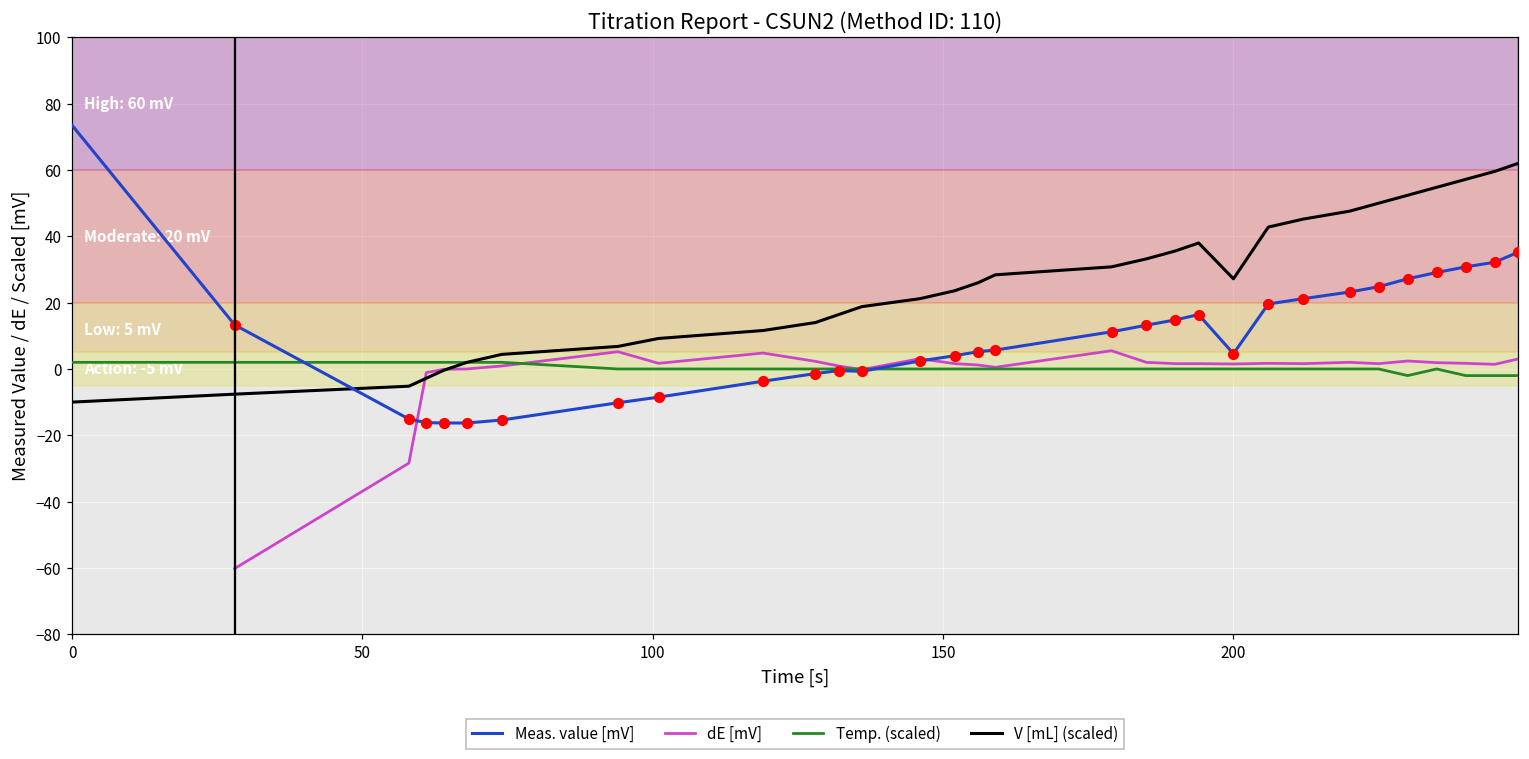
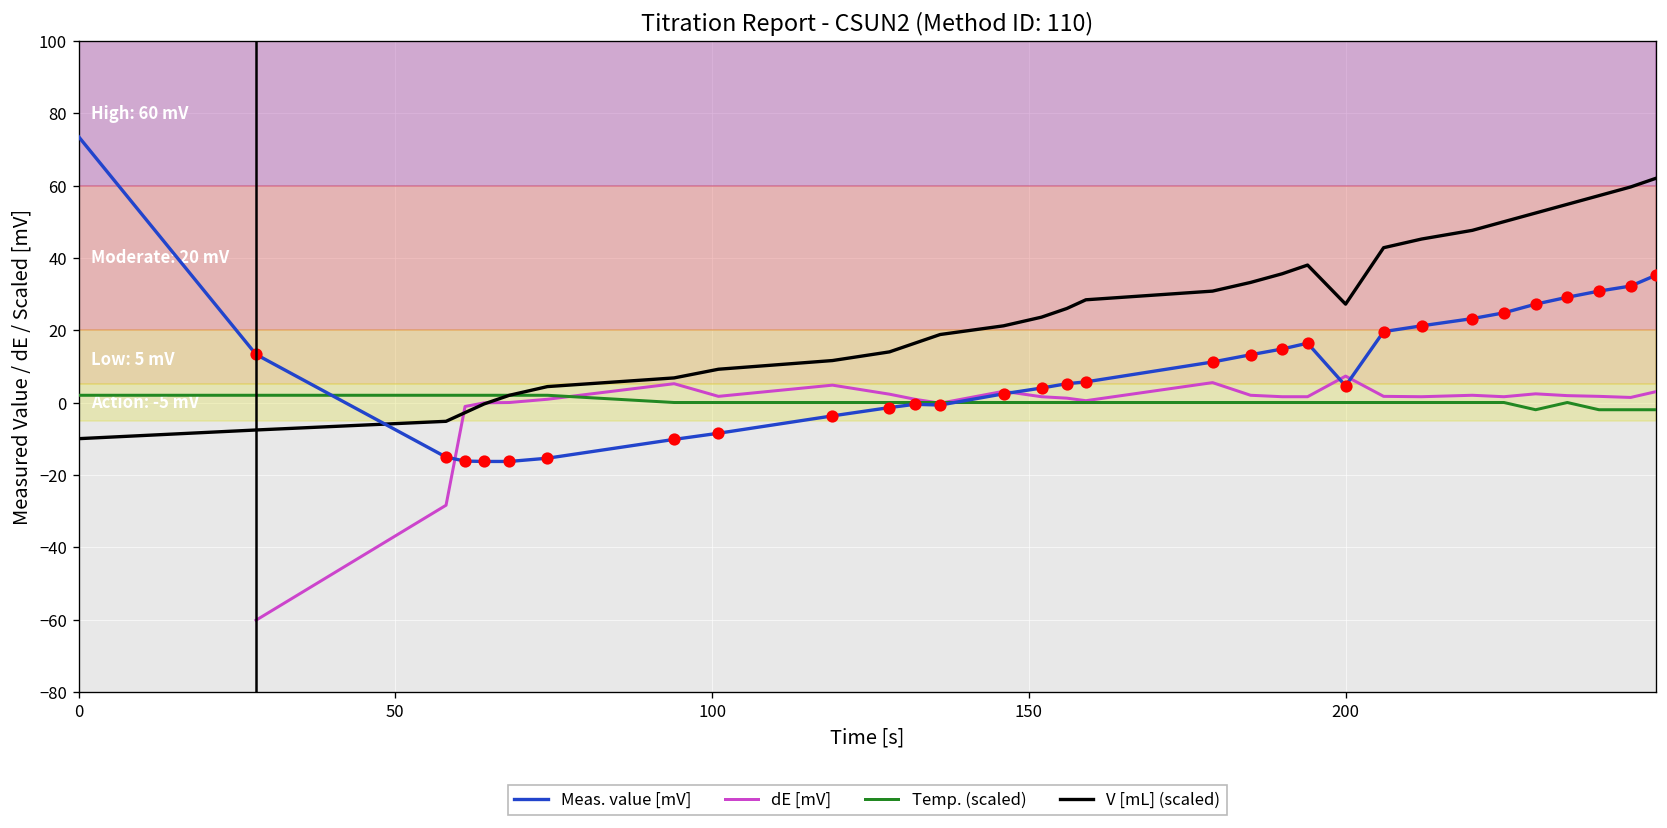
  {
    "dE [mV]": {
-     "200": 2
+     "200": 7
    },
    "Temp. (scaled)": {
      "200": 0
    },
    "V [mL] (scaled)": {
      "0": -10,
      "200": 27
    }
  }
